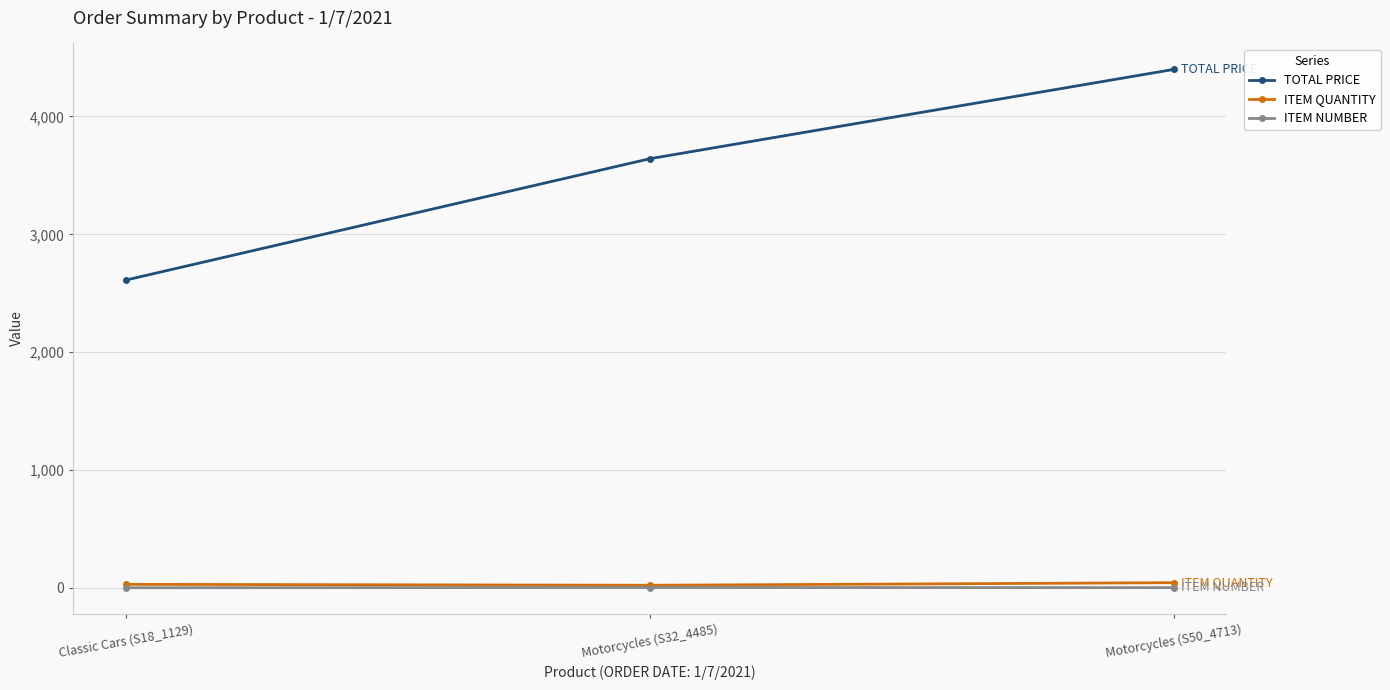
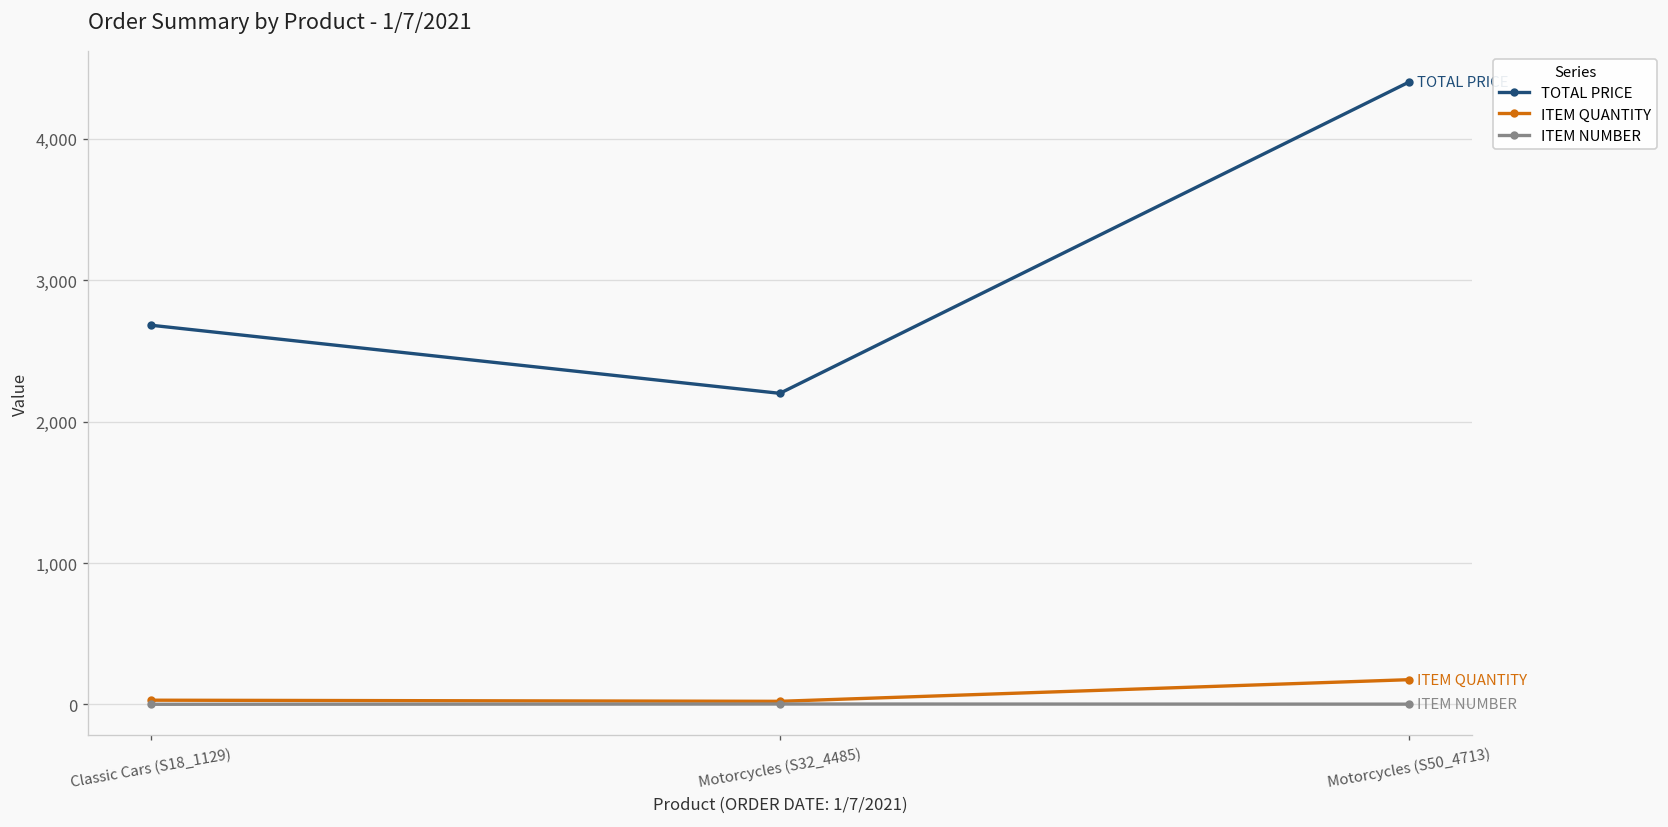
  {
    "TOTAL PRICE": {
-     "Classic Cars (S18_1129)": "2,610",
-     "Motorcycles (S32_4485)": "3,640",
+     "Classic Cars (S18_1129)": "2,680",
+     "Motorcycles (S32_4485)": "2,200",
      "Motorcycles (S50_4713)": "4,400"
    },
    "ITEM QUANTITY": {
      "Classic Cars (S18_1129)": "30",
-     "Motorcycles (S50_4713)": "40"
+     "Motorcycles (S50_4713)": "180"
    },
    "ITEM NUMBER": {
      "Classic Cars (S18_1129)": "0",
      "Motorcycles (S50_4713)": "0"
    }
  }
